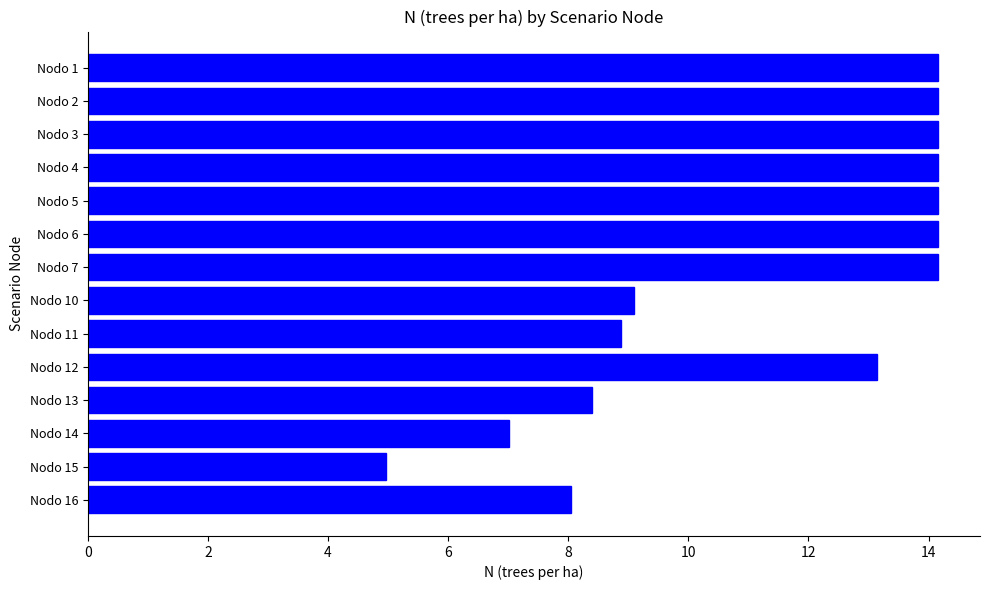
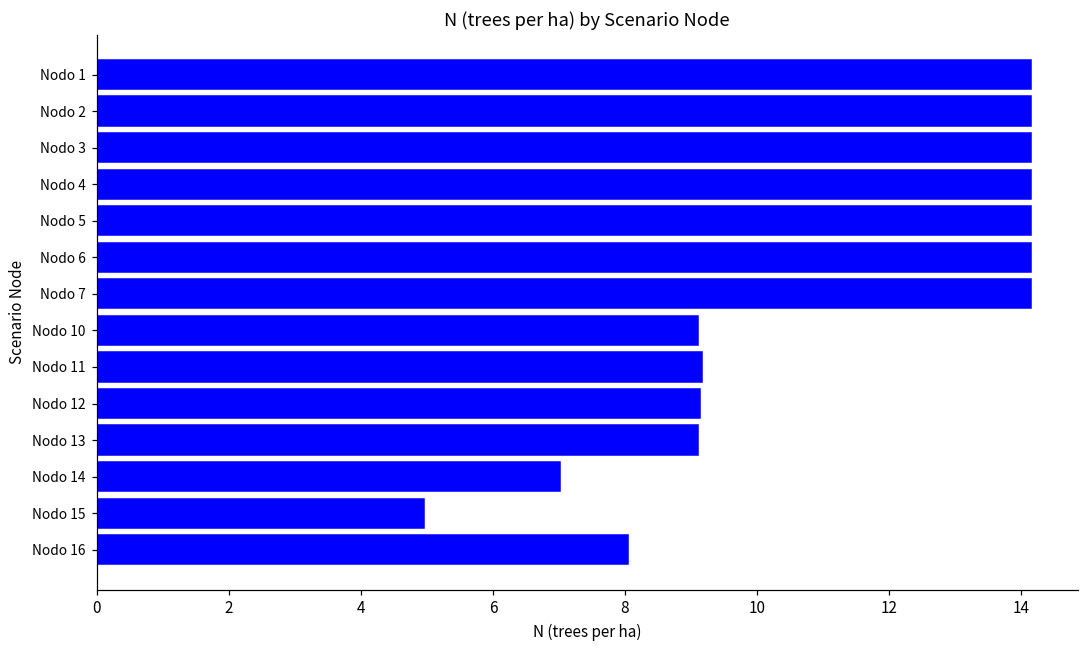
  {
    "Nodo 1": 14.2,
    "Nodo 2": 14.2,
    "Nodo 3": 14.2,
    "Nodo 4": 14.2,
    "Nodo 5": 14.2,
    "Nodo 6": 14.2,
    "Nodo 7": 14.2,
    "Nodo 10": 9.1,
-   "Nodo 11": 8.9,
-   "Nodo 12": 13.2,
-   "Nodo 13": 8.4,
+   "Nodo 11": 9.2,
+   "Nodo 12": 9.1,
+   "Nodo 13": 9.1,
    "Nodo 14": 7.0,
    "Nodo 15": 5.0,
    "Nodo 16": 8.1
  }
